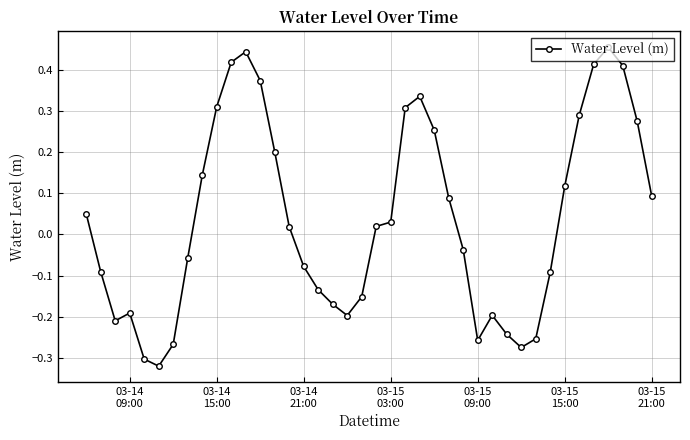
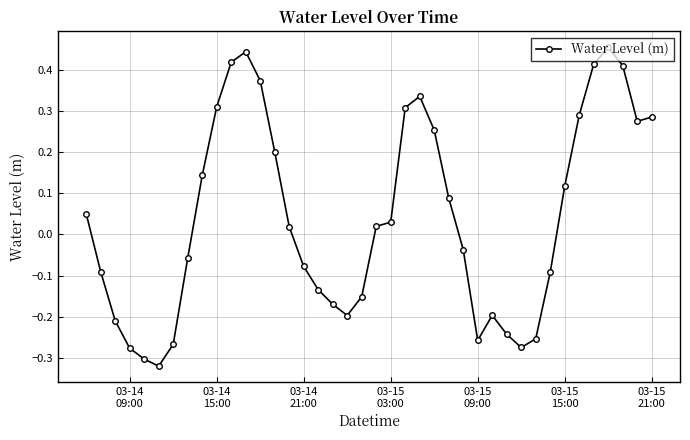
  {
-   "03-14 09:00": -0.19,
+   "03-14 09:00": -0.28,
    "03-14 15:00": 0.31,
    "03-14 21:00": -0.08,
    "03-15 03:00": 0.03,
    "03-15 09:00": -0.26,
    "03-15 15:00": 0.12,
-   "03-15 21:00": 0.09
+   "03-15 21:00": 0.29
  }
